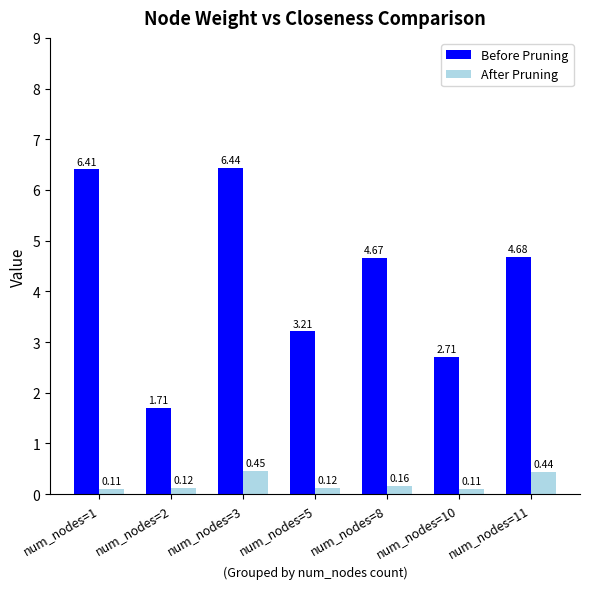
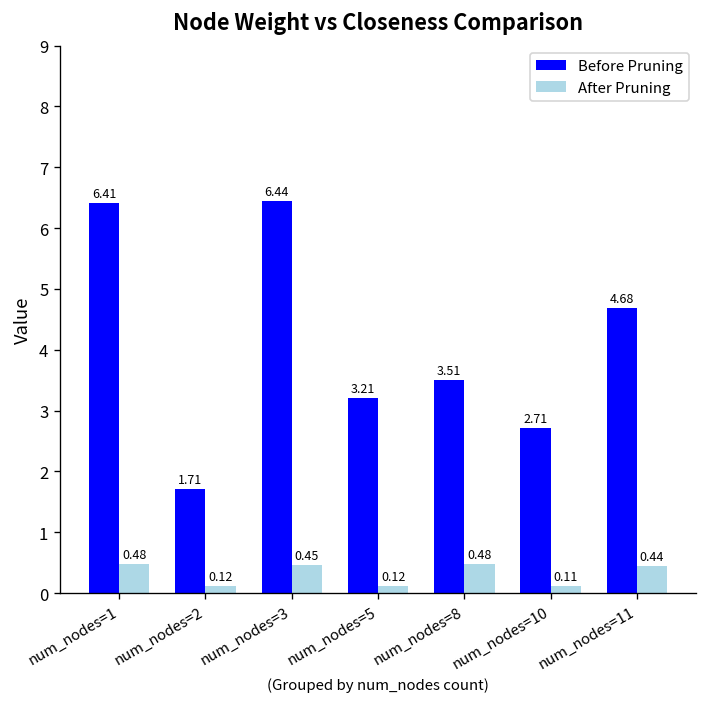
  {
    "Before Pruning": {
      "num_nodes=1": 6.41,
      "num_nodes=2": 1.71,
      "num_nodes=3": 6.44,
      "num_nodes=5": 3.21,
-     "num_nodes=8": 4.67,
+     "num_nodes=8": 3.51,
      "num_nodes=10": 2.71,
      "num_nodes=11": 4.68
    },
    "After Pruning": {
-     "num_nodes=1": 0.11,
+     "num_nodes=1": 0.48,
      "num_nodes=2": 0.12,
      "num_nodes=3": 0.45,
      "num_nodes=5": 0.12,
-     "num_nodes=8": 0.16,
+     "num_nodes=8": 0.48,
      "num_nodes=10": 0.11,
      "num_nodes=11": 0.44
    }
  }
